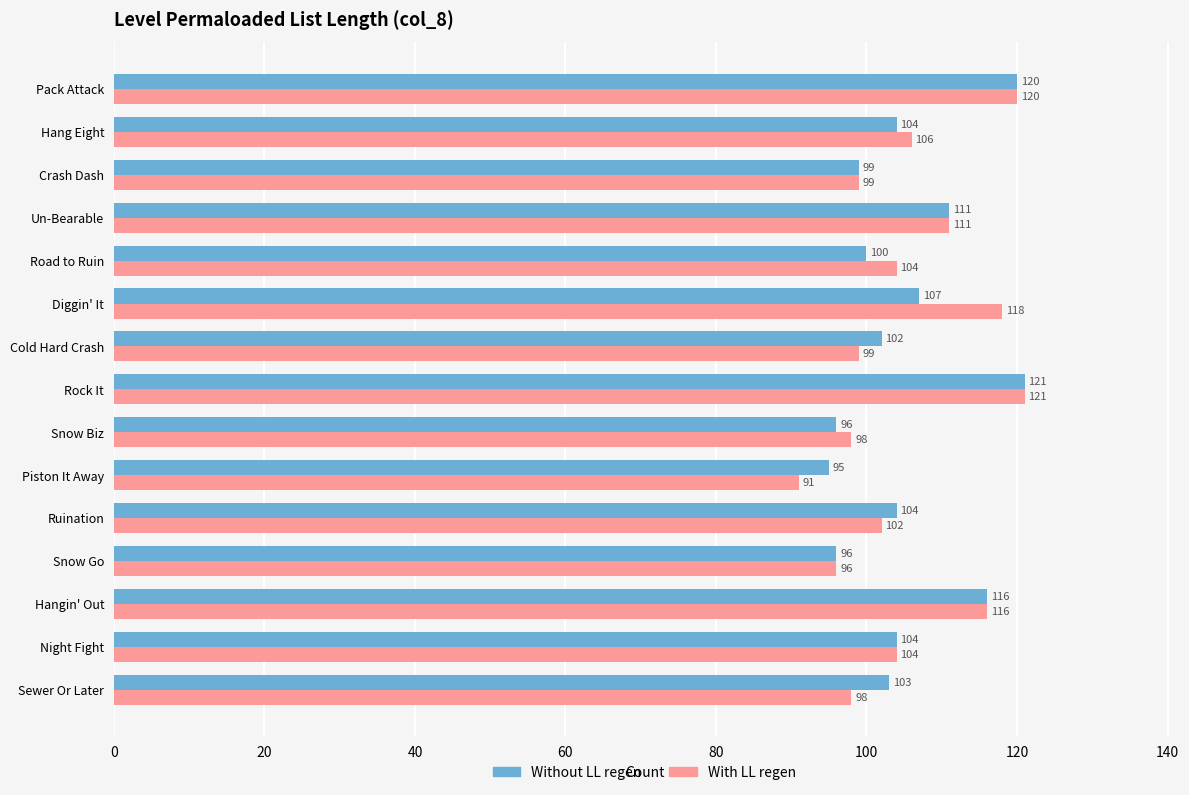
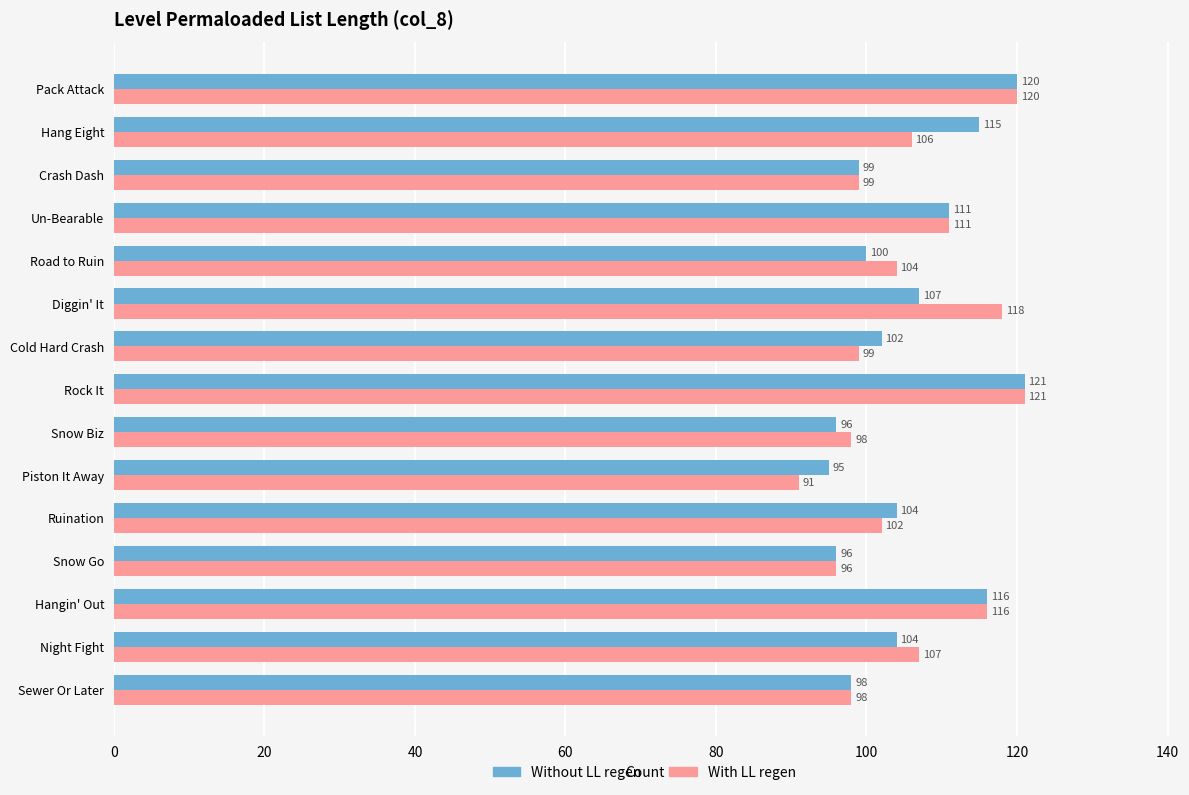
  {
    "Without LL regen": {
      "Pack Attack": 120,
-     "Hang Eight": 104,
+     "Hang Eight": 115,
      "Crash Dash": 99,
      "Un-Bearable": 111,
      "Road to Ruin": 100,
      "Diggin' It": 107,
      "Cold Hard Crash": 102,
      "Rock It": 121,
      "Snow Biz": 96,
      "Piston It Away": 95,
      "Ruination": 104,
      "Snow Go": 96,
      "Hangin' Out": 116,
      "Night Fight": 104,
-     "Sewer Or Later": 103
+     "Sewer Or Later": 98
    },
    "With LL regen": {
      "Pack Attack": 120,
      "Hang Eight": 106,
      "Crash Dash": 99,
      "Un-Bearable": 111,
      "Road to Ruin": 104,
      "Diggin' It": 118,
      "Cold Hard Crash": 99,
      "Rock It": 121,
      "Snow Biz": 98,
      "Piston It Away": 91,
      "Ruination": 102,
      "Snow Go": 96,
      "Hangin' Out": 116,
-     "Night Fight": 104,
+     "Night Fight": 107,
      "Sewer Or Later": 98
    }
  }
